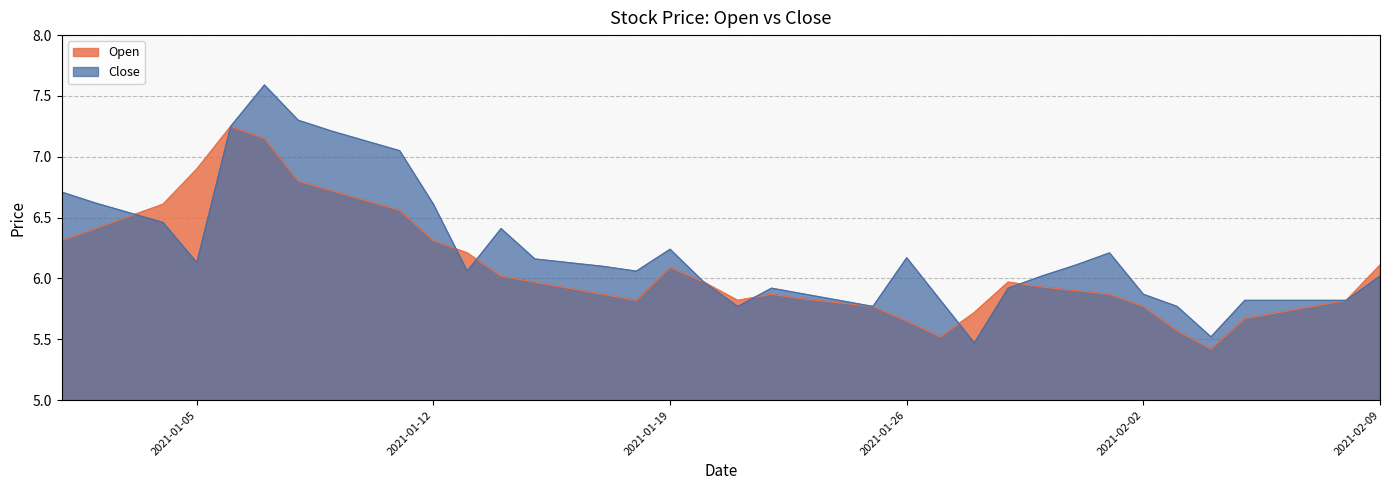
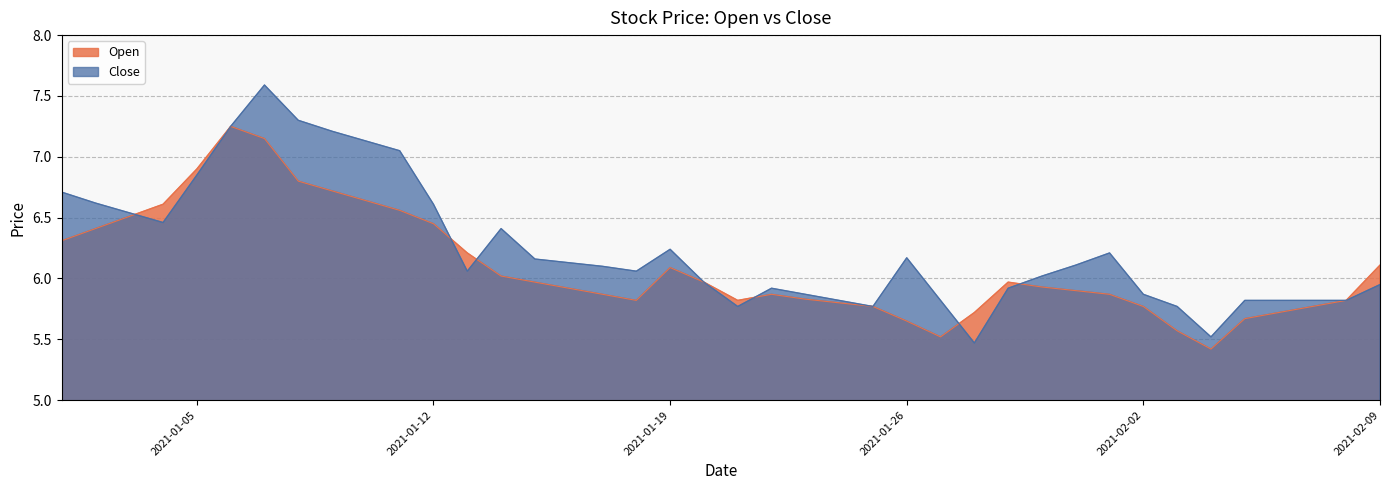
  {
    "Open": {
      "2021-01-05": 6.90,
-     "2021-01-12": 6.31,
+     "2021-01-12": 6.45,
      "2021-01-19": 6.09,
      "2021-01-26": 5.65,
      "2021-02-02": 5.77,
      "2021-02-09": 6.11
    },
    "Close": {
-     "2021-01-05": 6.13,
+     "2021-01-05": 6.85,
      "2021-01-12": 6.61,
      "2021-01-19": 6.24,
      "2021-01-26": 6.17,
      "2021-02-02": 5.87,
-     "2021-02-09": 6.02
+     "2021-02-09": 5.95
    }
  }
